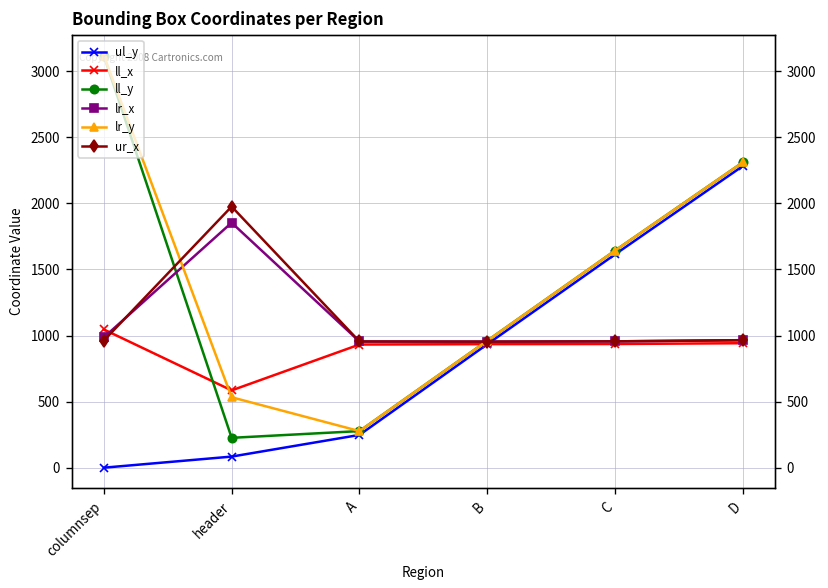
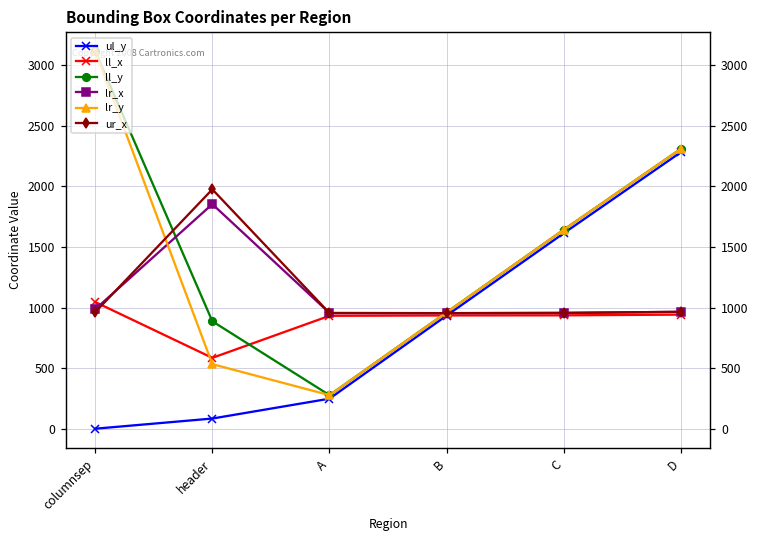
  {
    "ul_y": {
      "columnsep": 0,
      "header": 80,
      "A": 250,
      "C": 1610,
      "D": 2280
    },
    "ll_x": {
      "columnsep": 1050,
      "header": 590
    },
    "ll_y": {
-     "header": 230
+     "header": 890
    },
    "lr_x": {
      "columnsep": 990,
      "header": 1850
    },
    "lr_y": {
      "header": 530
    },
    "ur_x": {
      "columnsep": 960,
      "header": 1980
    }
  }
